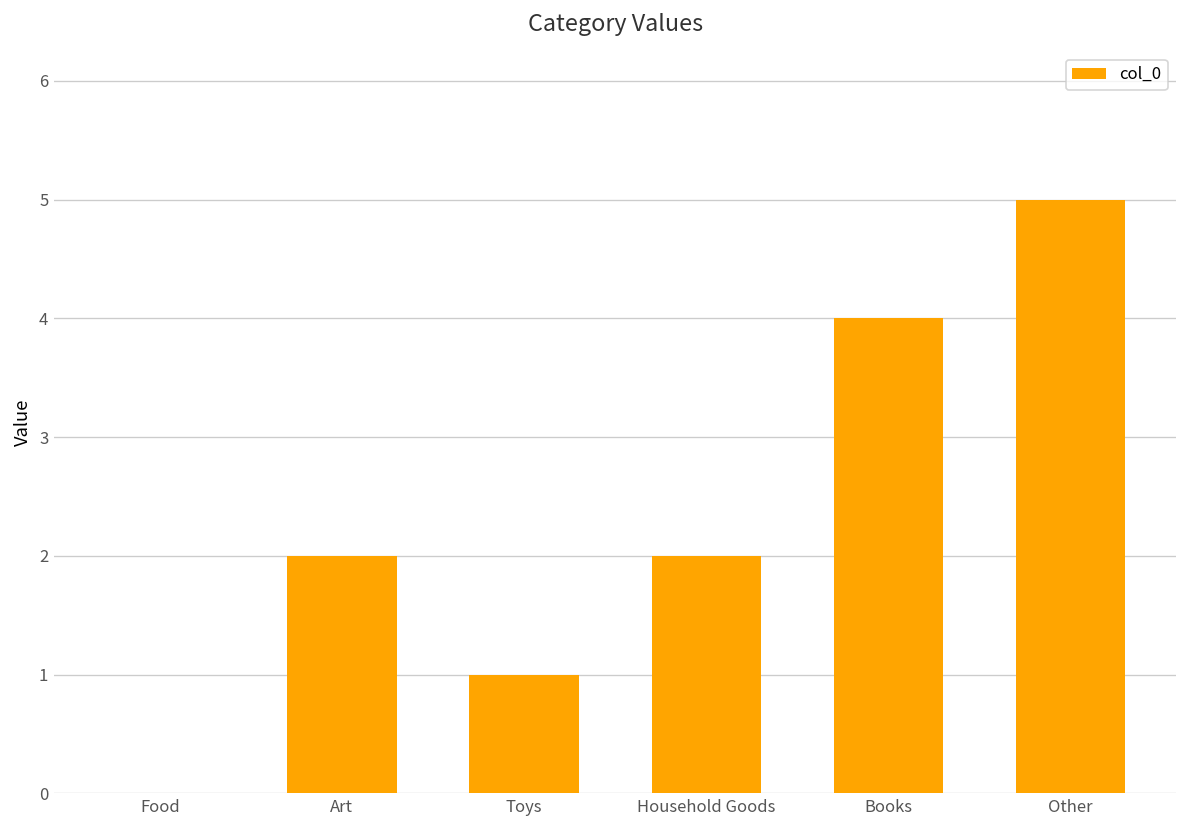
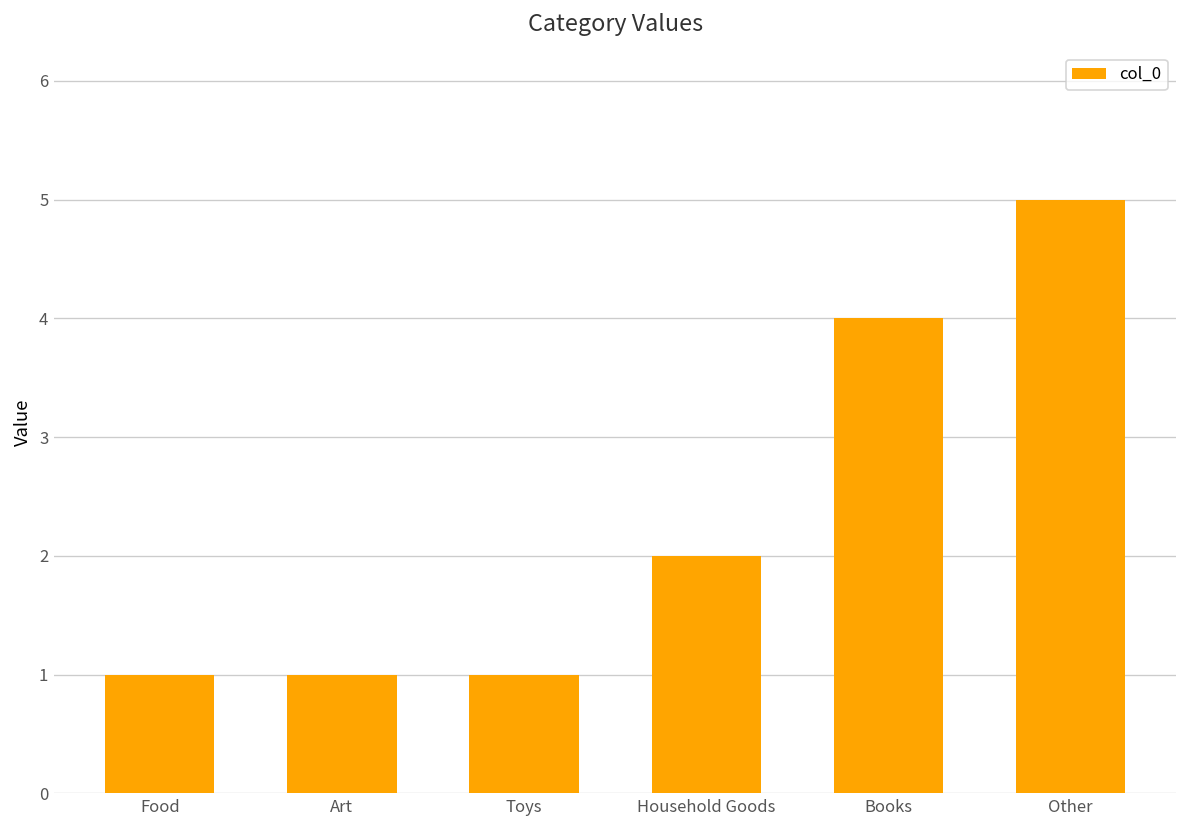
  {
-   "Food": 0,
-   "Art": 2,
+   "Food": 1,
+   "Art": 1,
    "Toys": 1,
    "Household Goods": 2,
    "Books": 4,
    "Other": 5
  }
